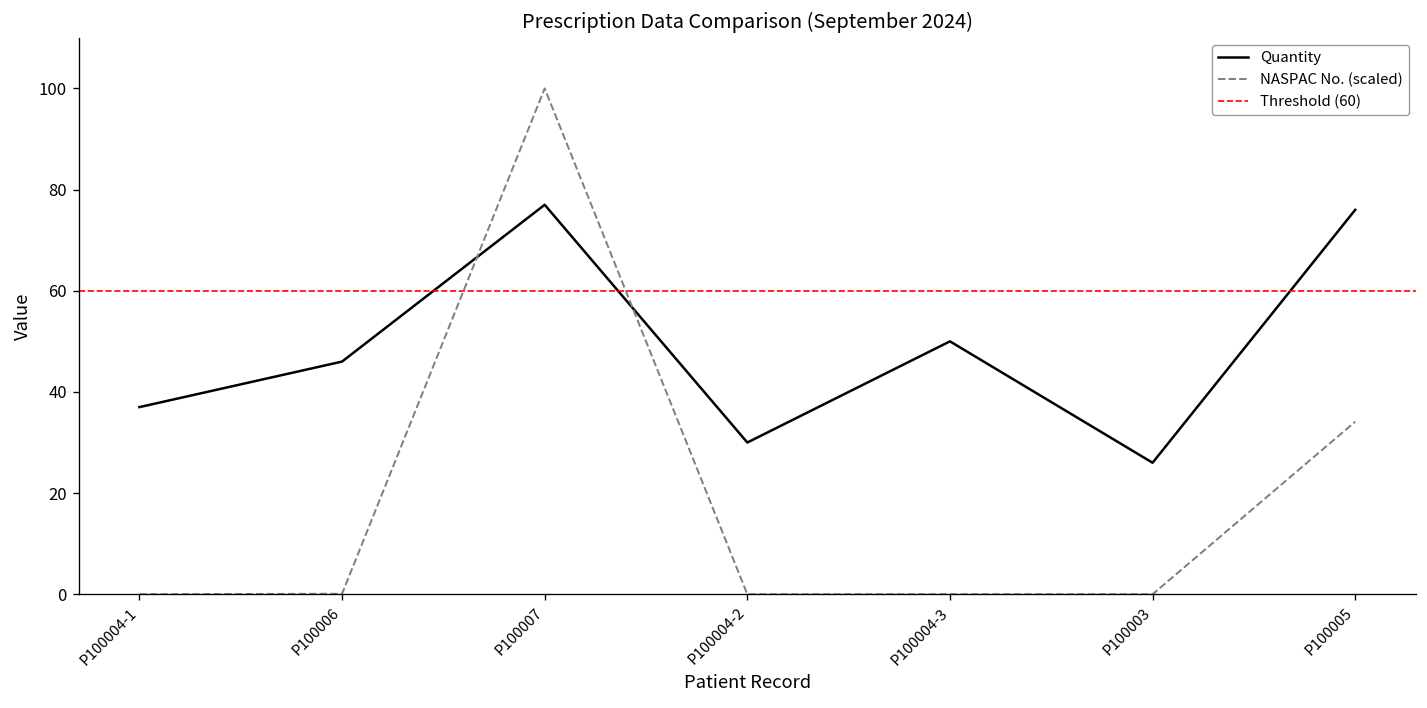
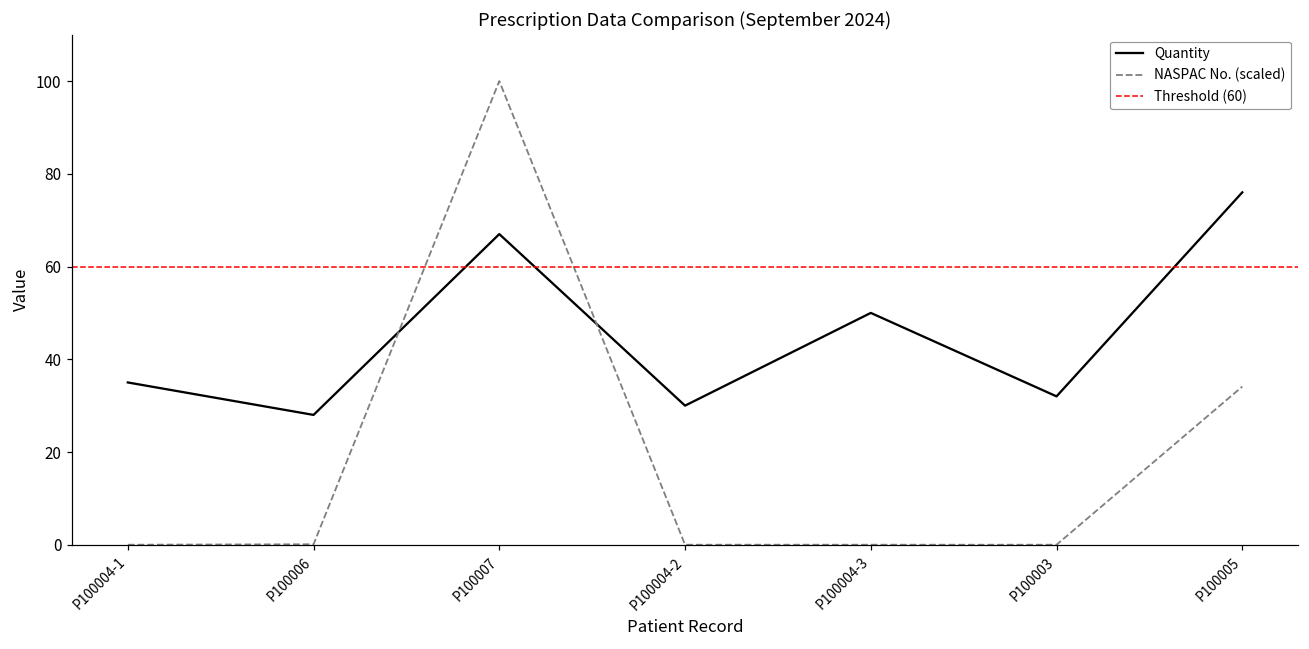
  {
    "Quantity": {
-     "P100004-1": 37,
-     "P100006": 46,
-     "P100007": 77,
+     "P100004-1": 35,
+     "P100006": 28,
+     "P100007": 67,
      "P100004-2": 30,
      "P100004-3": 50,
-     "P100003": 26,
+     "P100003": 32,
      "P100005": 76
    },
    "NASPAC No. (scaled)": {
      "P100004-1": 0,
      "P100006": 0,
      "P100007": 100,
      "P100004-2": 0,
      "P100004-3": 0,
      "P100003": 0,
      "P100005": 34
    }
  }
